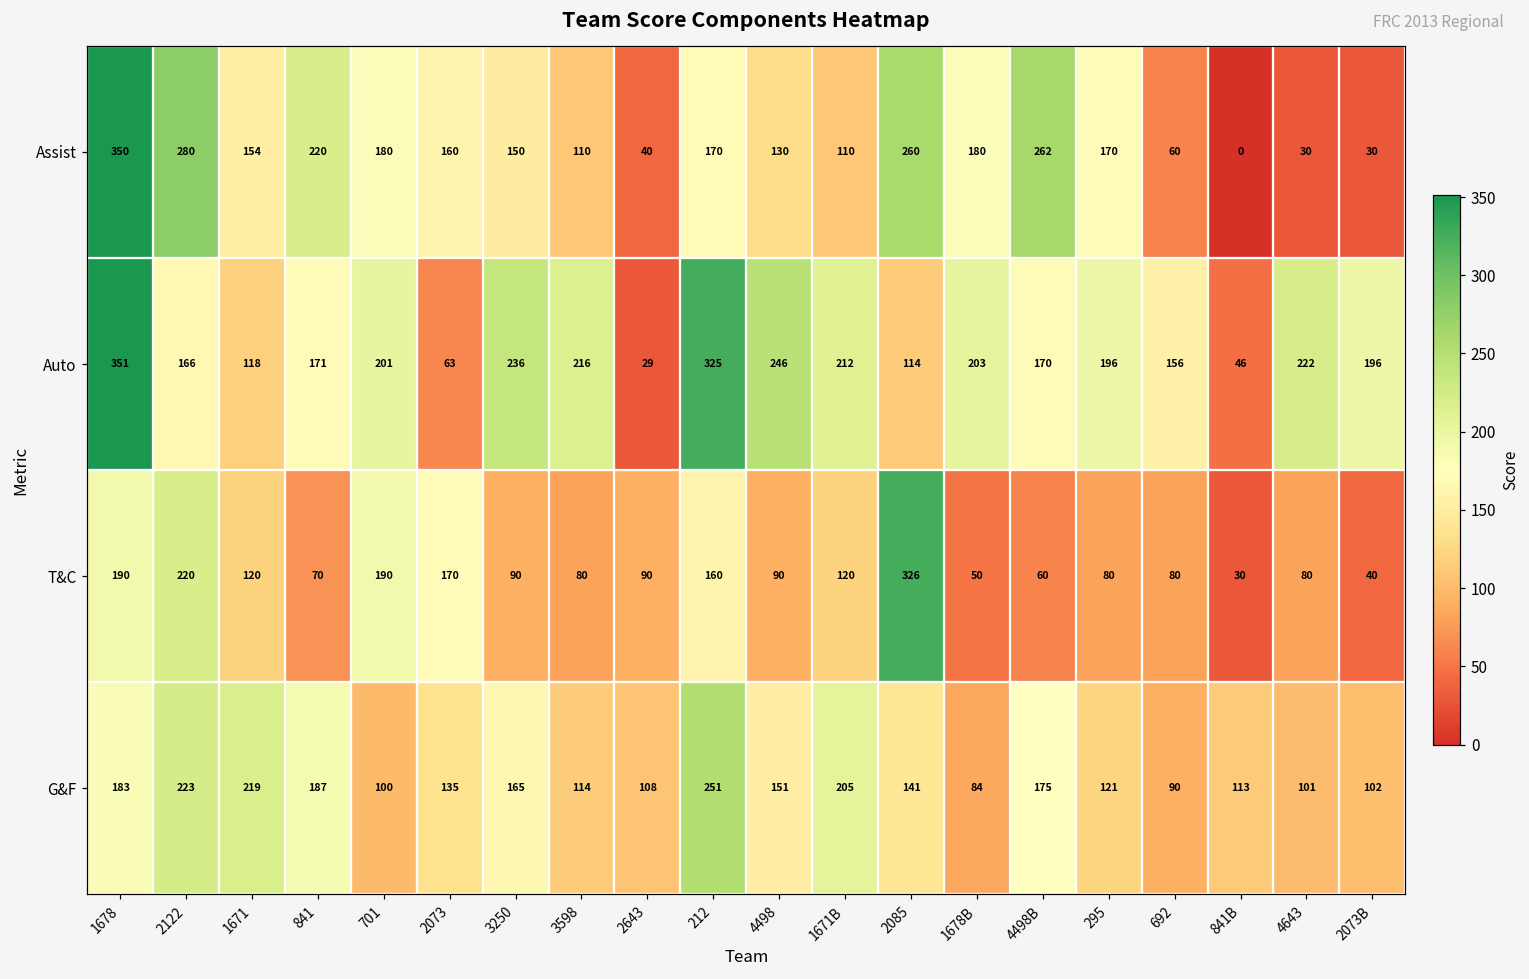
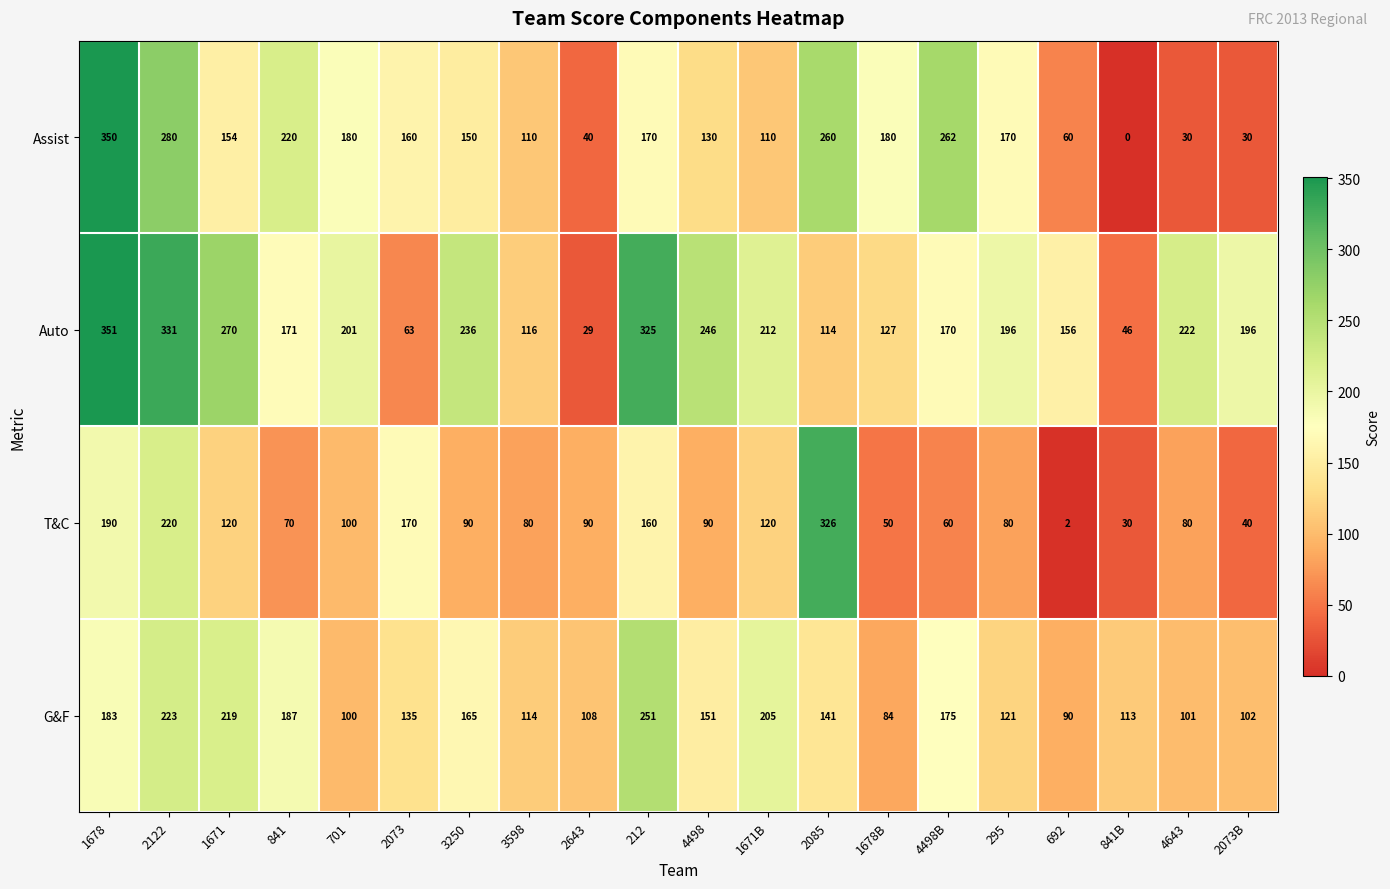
  {
    "Assist": {
      "1678": 350,
      "2122": 280,
      "1671": 154,
      "841": 220,
      "701": 180,
      "2073": 160,
      "3250": 150,
      "3598": 110,
      "2643": 40,
      "212": 170,
      "4498": 130,
      "1671B": 110,
      "2085": 260,
      "1678B": 180,
      "4498B": 262,
      "295": 170,
      "692": 60,
      "841B": 0,
      "4643": 30,
      "2073B": 30
    },
    "Auto": {
      "1678": 351,
-     "2122": 166,
-     "1671": 118,
+     "2122": 331,
+     "1671": 270,
      "841": 171,
      "701": 201,
      "2073": 63,
      "3250": 236,
-     "3598": 216,
+     "3598": 116,
      "2643": 29,
      "212": 325,
      "4498": 246,
      "1671B": 212,
      "2085": 114,
-     "1678B": 203,
+     "1678B": 127,
      "4498B": 170,
      "295": 196,
      "692": 156,
      "841B": 46,
      "4643": 222,
      "2073B": 196
    },
    "T&C": {
      "1678": 190,
      "2122": 220,
      "1671": 120,
      "841": 70,
-     "701": 190,
+     "701": 100,
      "2073": 170,
      "3250": 90,
      "3598": 80,
      "2643": 90,
      "212": 160,
      "4498": 90,
      "1671B": 120,
      "2085": 326,
      "1678B": 50,
      "4498B": 60,
      "295": 80,
-     "692": 80,
+     "692": 2,
      "841B": 30,
      "4643": 80,
      "2073B": 40
    },
    "G&F": {
      "1678": 183,
      "2122": 223,
      "1671": 219,
      "841": 187,
      "701": 100,
      "2073": 135,
      "3250": 165,
      "3598": 114,
      "2643": 108,
      "212": 251,
      "4498": 151,
      "1671B": 205,
      "2085": 141,
      "1678B": 84,
      "4498B": 175,
      "295": 121,
      "692": 90,
      "841B": 113,
      "4643": 101,
      "2073B": 102
    }
  }
